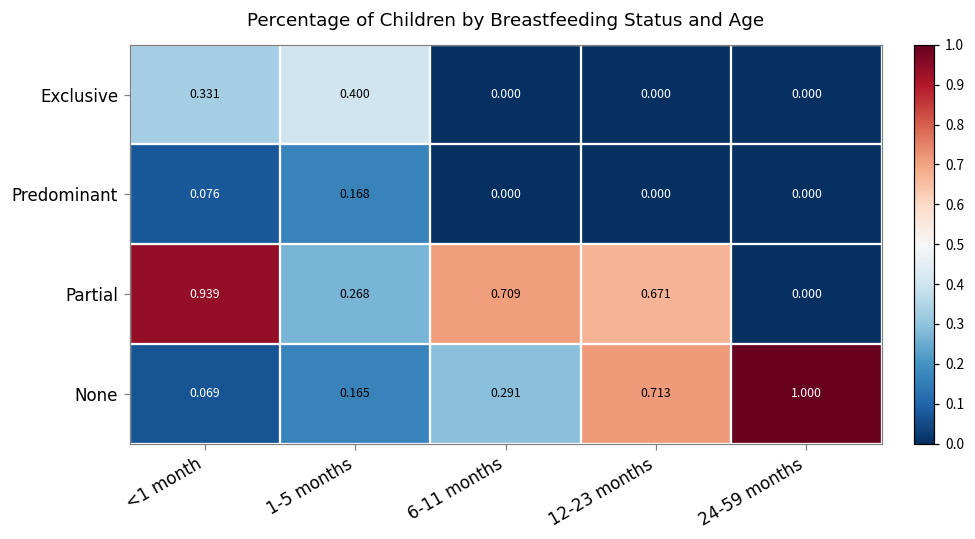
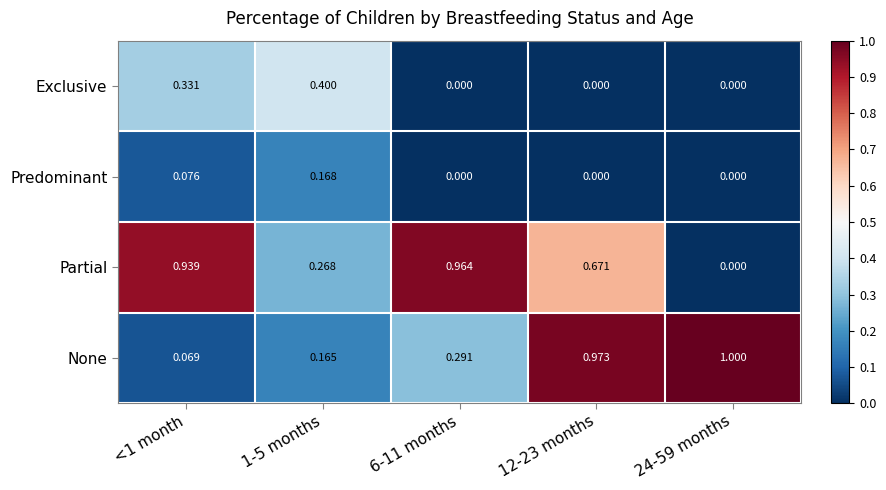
  {
    "Exclusive": {
      "<1 month": 0.331,
      "1-5 months": 0.400,
      "6-11 months": 0.000,
      "12-23 months": 0.000,
      "24-59 months": 0.000
    },
    "Predominant": {
      "<1 month": 0.076,
      "1-5 months": 0.168,
      "6-11 months": 0.000,
      "12-23 months": 0.000,
      "24-59 months": 0.000
    },
    "Partial": {
      "<1 month": 0.939,
      "1-5 months": 0.268,
-     "6-11 months": 0.709,
+     "6-11 months": 0.964,
      "12-23 months": 0.671,
      "24-59 months": 0.000
    },
    "None": {
      "<1 month": 0.069,
      "1-5 months": 0.165,
      "6-11 months": 0.291,
-     "12-23 months": 0.713,
+     "12-23 months": 0.973,
      "24-59 months": 1.000
    }
  }
